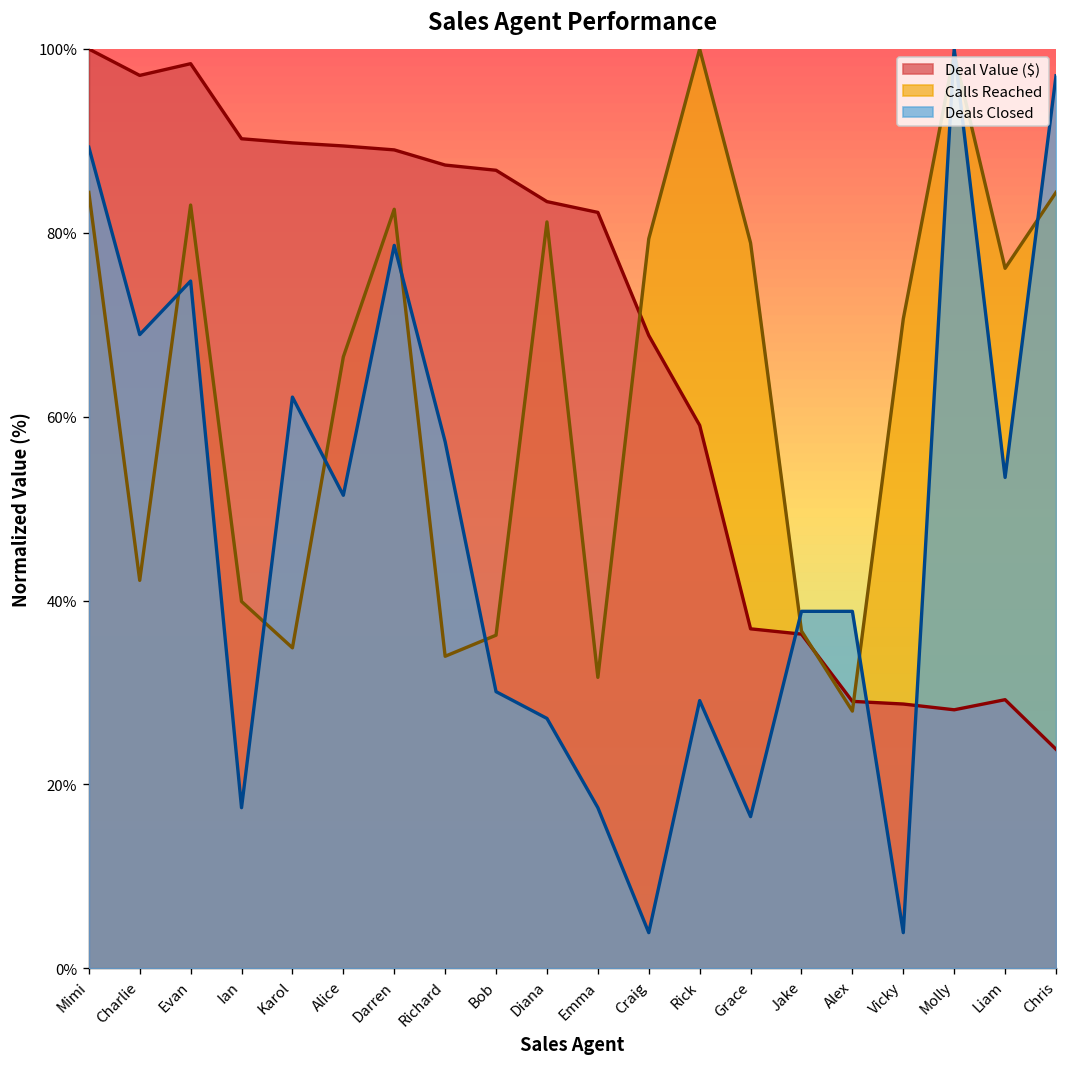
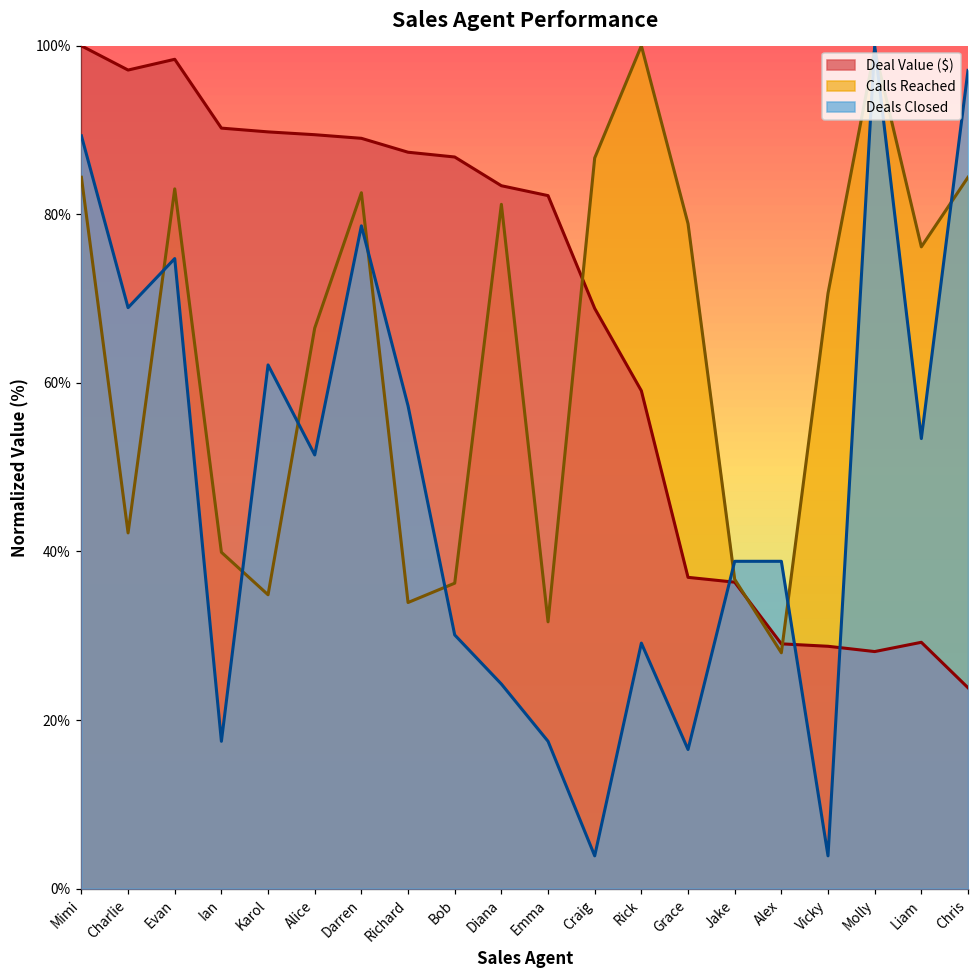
  {
    "Deal Value ($)": {
      "Mimi": "100%",
      "Charlie": "97%",
      "Evan": "98%",
      "Ian": "90%",
      "Karol": "90%",
      "Alice": "89%",
      "Darren": "89%",
      "Richard": "87%",
      "Bob": "87%",
      "Diana": "83%",
      "Emma": "82%",
      "Craig": "69%",
      "Rick": "59%",
      "Grace": "37%",
      "Jake": "36%",
      "Alex": "29%",
      "Vicky": "29%",
      "Molly": "28%",
      "Liam": "29%",
      "Chris": "24%"
    },
    "Calls Reached": {
      "Mimi": "84%",
      "Charlie": "42%",
      "Evan": "83%",
      "Ian": "40%",
      "Karol": "35%",
      "Alice": "67%",
      "Darren": "83%",
      "Richard": "34%",
      "Bob": "36%",
      "Diana": "81%",
      "Emma": "32%",
-     "Craig": "79%",
+     "Craig": "87%",
      "Rick": "100%",
      "Grace": "79%",
      "Jake": "37%",
      "Alex": "28%",
      "Vicky": "71%",
      "Molly": "100%",
      "Liam": "76%",
      "Chris": "84%"
    },
    "Deals Closed": {
      "Mimi": "89%",
      "Charlie": "69%",
      "Evan": "75%",
      "Ian": "17%",
      "Karol": "62%",
      "Alice": "51%",
      "Darren": "79%",
      "Richard": "57%",
      "Bob": "30%",
-     "Diana": "27%",
+     "Diana": "24%",
      "Emma": "17%",
      "Craig": "4%",
      "Rick": "29%",
      "Grace": "17%",
      "Jake": "39%",
      "Alex": "39%",
      "Vicky": "4%",
      "Molly": "100%",
      "Liam": "53%",
      "Chris": "97%"
    }
  }
